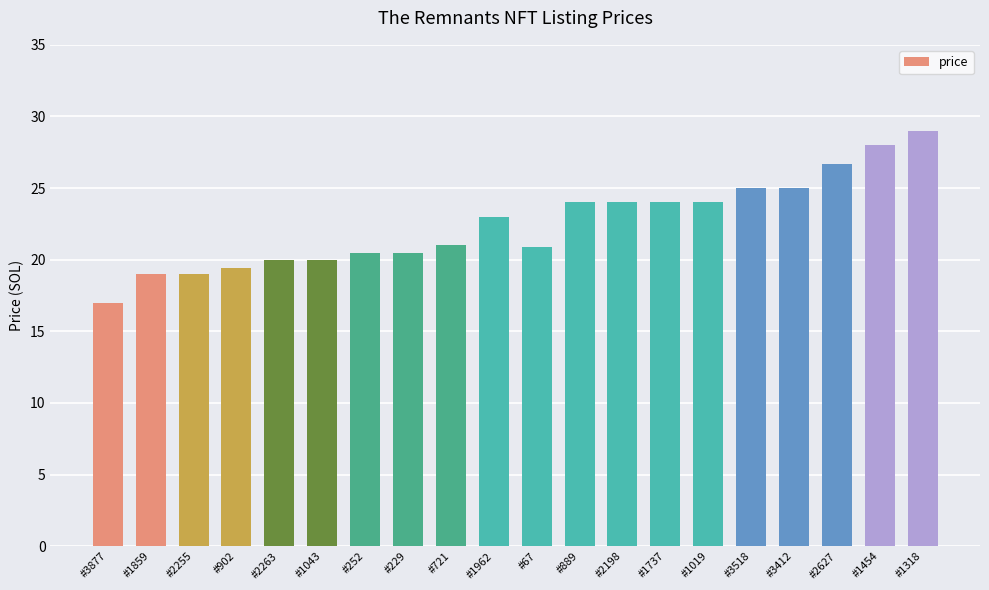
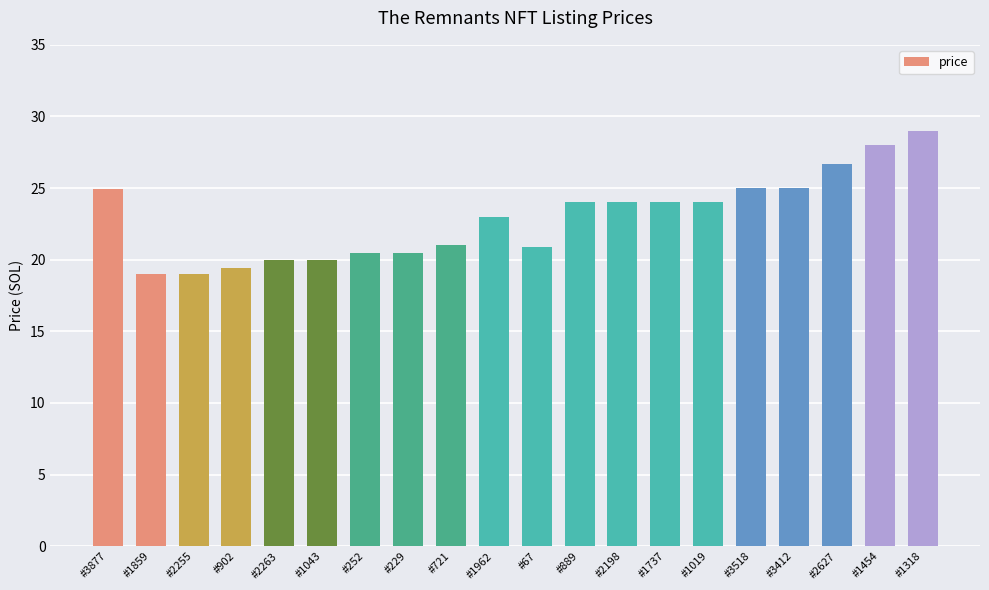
  {
-   "#3877": 17.0,
+   "#3877": 24.9,
    "#1859": 19.0,
    "#2255": 19.0,
    "#902": 19.4,
    "#2263": 20.0,
    "#1043": 20.0,
    "#252": 20.5,
    "#229": 20.5,
    "#721": 21.0,
    "#1962": 23.0,
    "#67": 20.9,
    "#889": 24.0,
    "#2198": 24.0,
    "#1737": 24.0,
    "#1019": 24.0,
    "#3518": 25.0,
    "#3412": 25.0,
    "#2627": 26.7,
    "#1454": 28.0,
    "#1318": 29.0
  }
